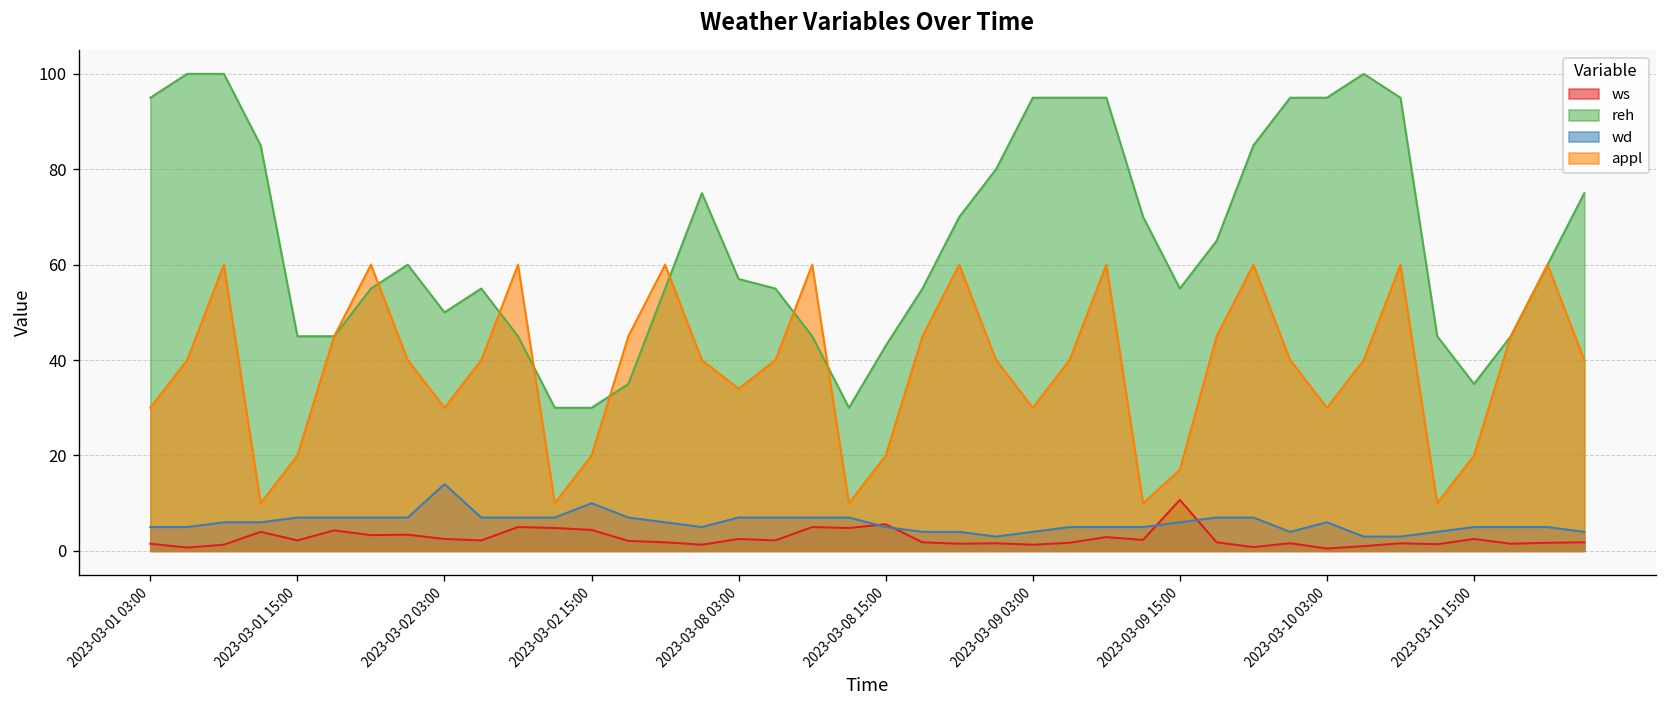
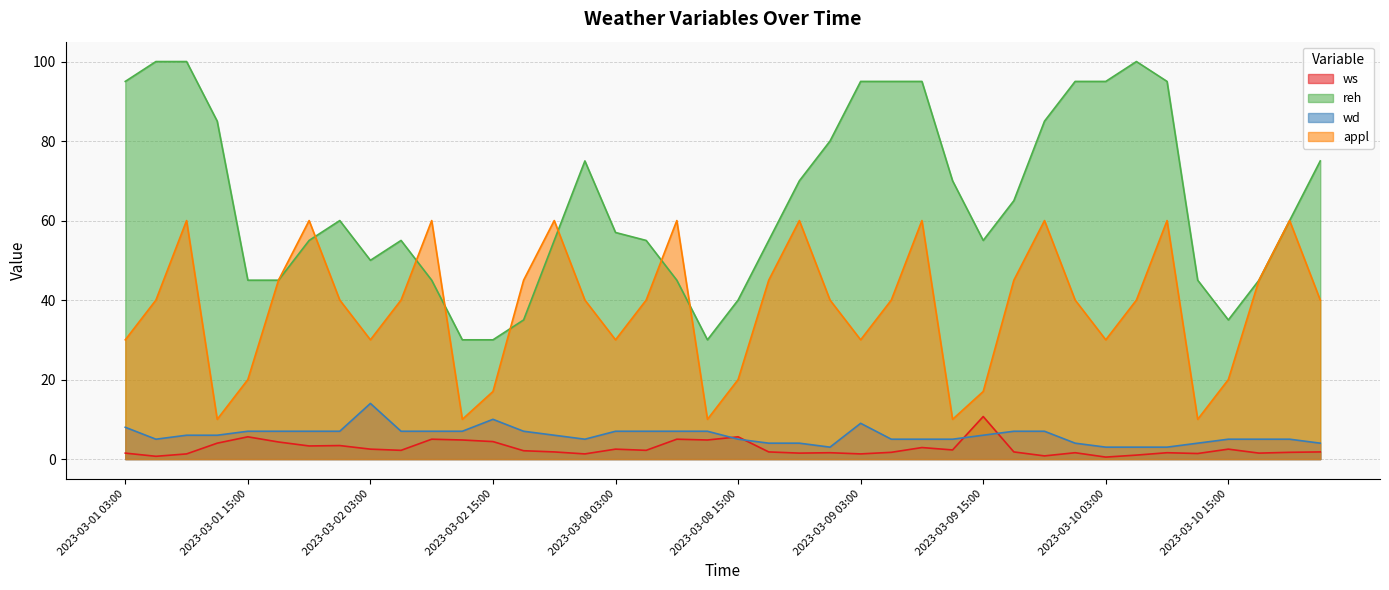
  {
    "ws": {
      "2023-03-01 03:00": 2,
-     "2023-03-01 15:00": 2,
+     "2023-03-01 15:00": 6,
      "2023-03-02 03:00": 3,
      "2023-03-02 15:00": 4,
      "2023-03-08 03:00": 3,
      "2023-03-09 03:00": 1,
      "2023-03-09 15:00": 11,
      "2023-03-10 03:00": 1,
      "2023-03-10 15:00": 3
    },
    "reh": {
      "2023-03-01 03:00": 95,
      "2023-03-01 15:00": 45,
      "2023-03-02 03:00": 50,
      "2023-03-02 15:00": 30,
      "2023-03-08 03:00": 57,
-     "2023-03-08 15:00": 43,
+     "2023-03-08 15:00": 40,
      "2023-03-09 03:00": 95,
      "2023-03-09 15:00": 55,
      "2023-03-10 03:00": 95,
      "2023-03-10 15:00": 35
    },
    "wd": {
-     "2023-03-01 03:00": 5,
+     "2023-03-01 03:00": 8,
      "2023-03-01 15:00": 7,
      "2023-03-02 03:00": 14,
      "2023-03-02 15:00": 10,
      "2023-03-08 03:00": 7,
-     "2023-03-09 03:00": 4,
+     "2023-03-09 03:00": 9,
      "2023-03-09 15:00": 6,
-     "2023-03-10 03:00": 6,
+     "2023-03-10 03:00": 3,
      "2023-03-10 15:00": 5
    },
    "appl": {
      "2023-03-01 03:00": 30,
      "2023-03-01 15:00": 20,
      "2023-03-02 03:00": 30,
-     "2023-03-02 15:00": 20,
-     "2023-03-08 03:00": 34,
+     "2023-03-02 15:00": 17,
+     "2023-03-08 03:00": 30,
      "2023-03-08 15:00": 20,
      "2023-03-09 03:00": 30,
      "2023-03-09 15:00": 17,
      "2023-03-10 03:00": 30,
      "2023-03-10 15:00": 20
    }
  }
